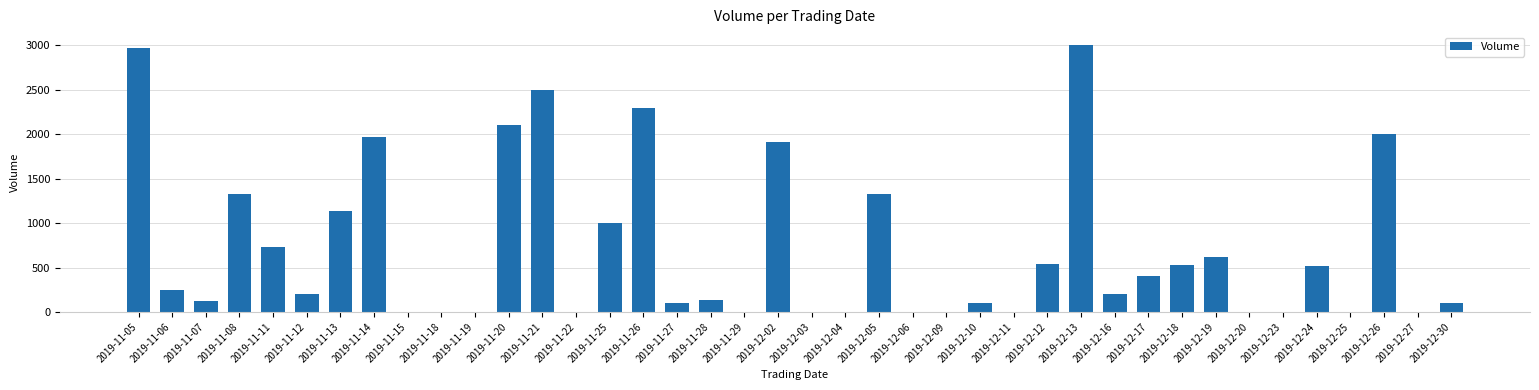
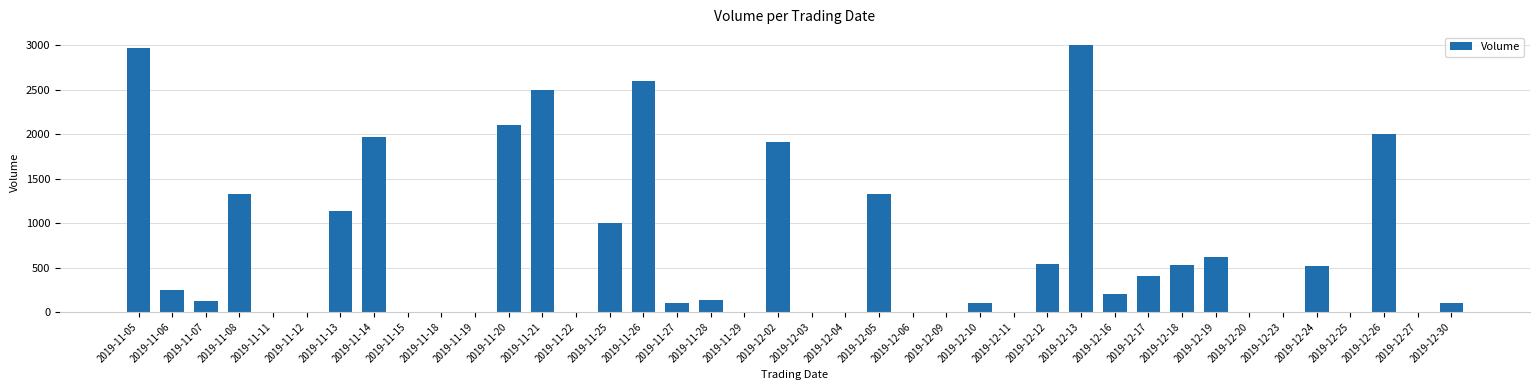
  {
    "2019-11-05": 3000,
    "2019-11-06": 200,
    "2019-11-07": 100,
    "2019-11-08": 1300,
-   "2019-11-11": 700,
-   "2019-11-12": 200,
+   "2019-11-11": 0,
+   "2019-11-12": 0,
    "2019-11-13": 1100,
    "2019-11-14": 2000,
    "2019-11-15": 0,
    "2019-11-18": 0,
    "2019-11-19": 0,
    "2019-11-20": 2100,
    "2019-11-21": 2500,
    "2019-11-22": 0,
    "2019-11-25": 1000,
-   "2019-11-26": 2300,
+   "2019-11-26": 2600,
    "2019-11-27": 100,
    "2019-11-28": 100,
    "2019-11-29": 0,
    "2019-12-02": 1900,
    "2019-12-03": 0,
    "2019-12-04": 0,
    "2019-12-05": 1300,
    "2019-12-06": 0,
    "2019-12-09": 0,
    "2019-12-10": 100,
    "2019-12-11": 0,
    "2019-12-12": 500,
    "2019-12-13": 3000,
    "2019-12-16": 200,
    "2019-12-17": 400,
    "2019-12-18": 500,
    "2019-12-19": 600,
    "2019-12-20": 0,
    "2019-12-23": 0,
    "2019-12-24": 500,
    "2019-12-25": 0,
    "2019-12-26": 2000,
    "2019-12-27": 0,
    "2019-12-30": 100
  }
